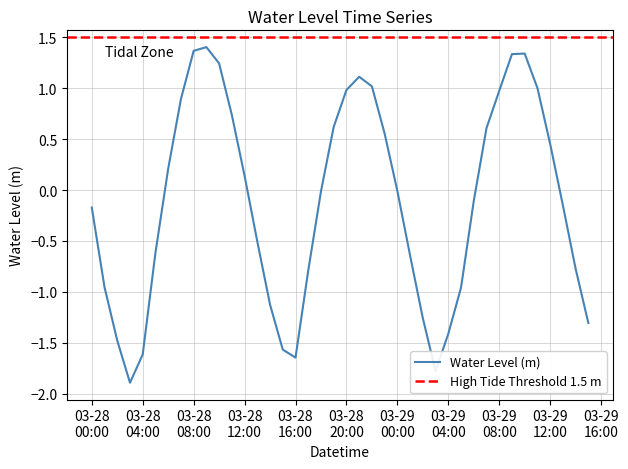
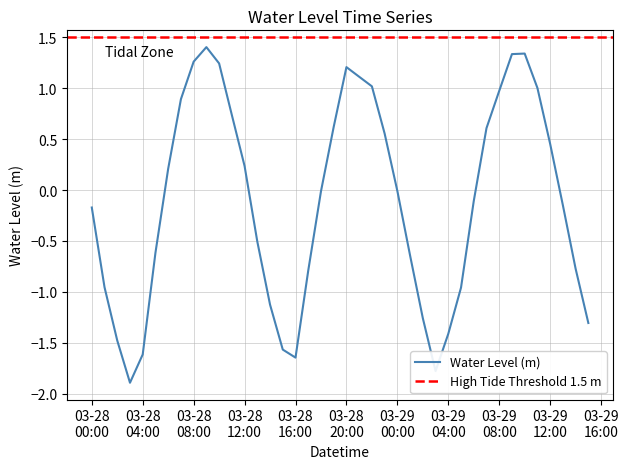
  {
    "03-28 00:00": -0.17,
    "03-28 04:00": -1.61,
-   "03-28 08:00": 1.37,
-   "03-28 12:00": 0.14,
+   "03-28 08:00": 1.26,
+   "03-28 12:00": 0.24,
    "03-28 16:00": -1.65,
-   "03-28 20:00": 0.98,
+   "03-28 20:00": 1.21,
    "03-29 00:00": -0.01,
    "03-29 04:00": -1.41,
    "03-29 08:00": 0.97,
    "03-29 12:00": 0.45
  }
